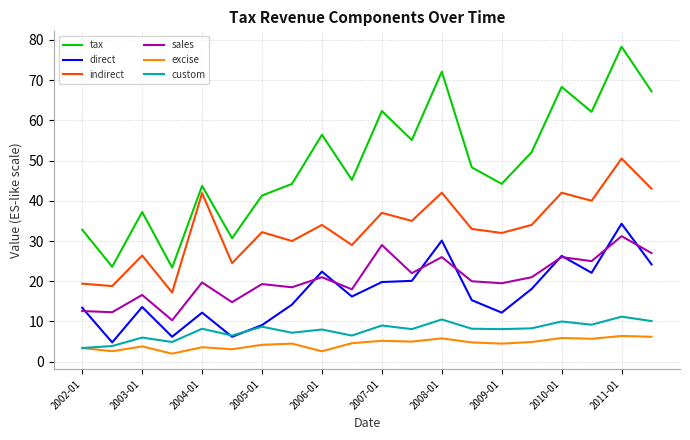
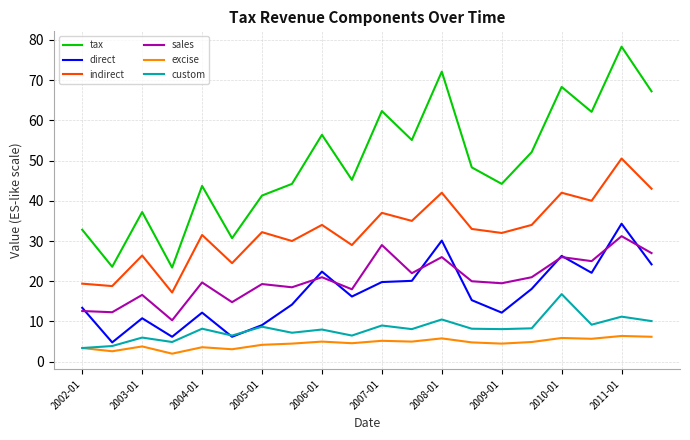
  {
    "tax": {
      "2002-01": 33,
      "2003-01": 37,
      "2004-01": 44,
      "2005-01": 41,
      "2006-01": 56,
      "2007-01": 62,
      "2008-01": 72,
      "2009-01": 44,
      "2010-01": 68,
      "2011-01": 78
    },
    "direct": {
      "2002-01": 13,
-     "2003-01": 14,
+     "2003-01": 11,
      "2004-01": 12,
      "2006-01": 22,
      "2007-01": 20,
      "2008-01": 30,
      "2009-01": 12,
      "2011-01": 34
    },
    "indirect": {
      "2002-01": 19,
      "2003-01": 26,
-     "2004-01": 42,
+     "2004-01": 32,
      "2005-01": 32,
      "2006-01": 34,
      "2007-01": 37,
      "2008-01": 42,
      "2009-01": 32,
      "2010-01": 42,
      "2011-01": 51
    },
    "sales": {
      "2002-01": 13,
      "2003-01": 17,
      "2004-01": 20,
      "2005-01": 19,
      "2006-01": 21,
      "2007-01": 29,
      "2008-01": 26,
      "2009-01": 20,
      "2011-01": 31
    },
    "excise": {
      "2003-01": 4,
      "2004-01": 4,
      "2005-01": 4,
-     "2006-01": 3,
+     "2006-01": 5,
      "2007-01": 5,
      "2008-01": 6,
      "2009-01": 5,
      "2010-01": 6,
      "2011-01": 6
    },
    "custom": {
      "2003-01": 6,
      "2004-01": 8,
      "2006-01": 8,
      "2007-01": 9,
      "2008-01": 11,
      "2009-01": 8,
-     "2010-01": 10,
+     "2010-01": 17,
      "2011-01": 11
    }
  }
